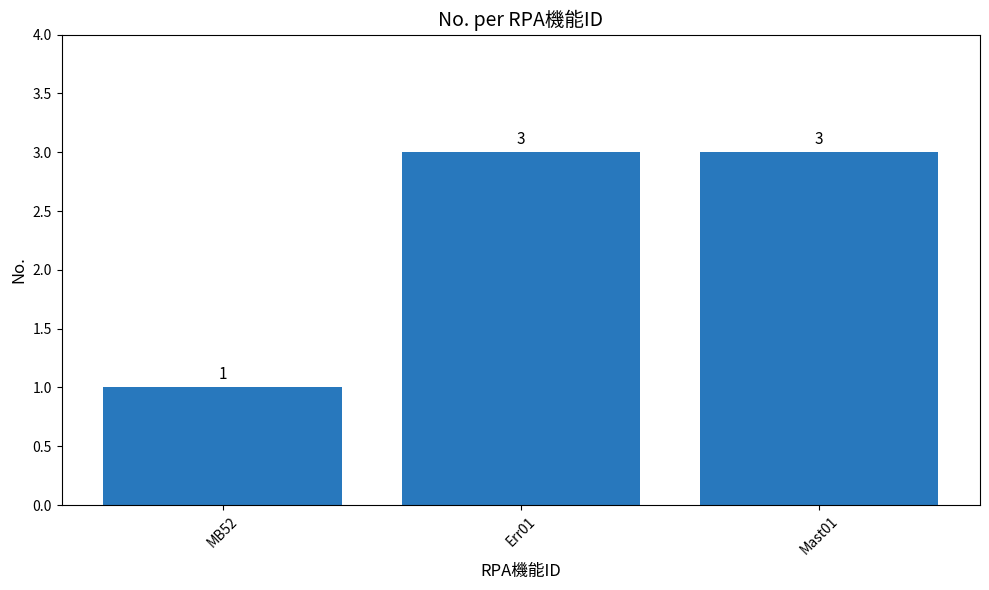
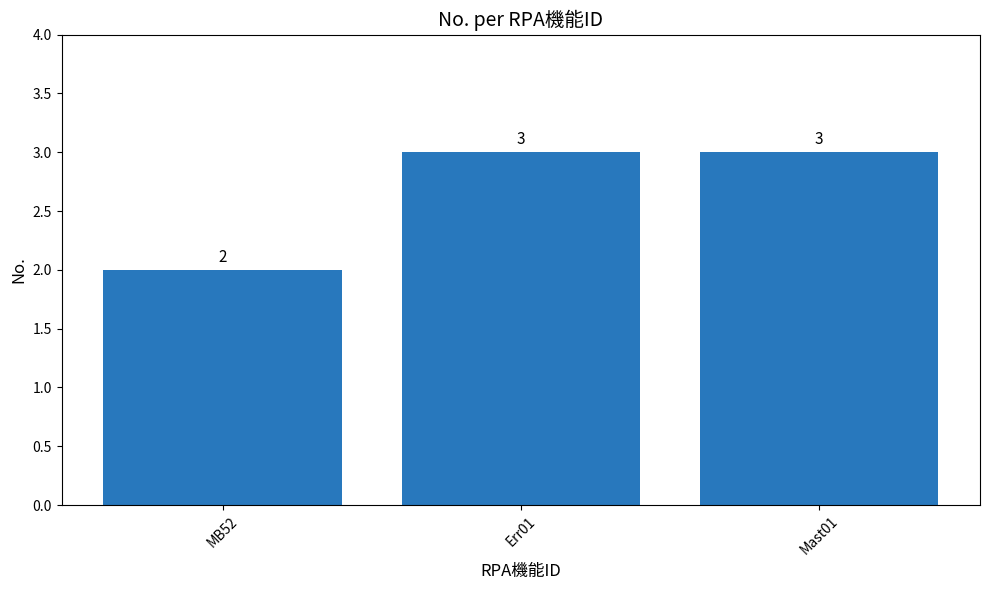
  {
-   "MB52": 1,
+   "MB52": 2,
    "Err01": 3,
    "Mast01": 3
  }
